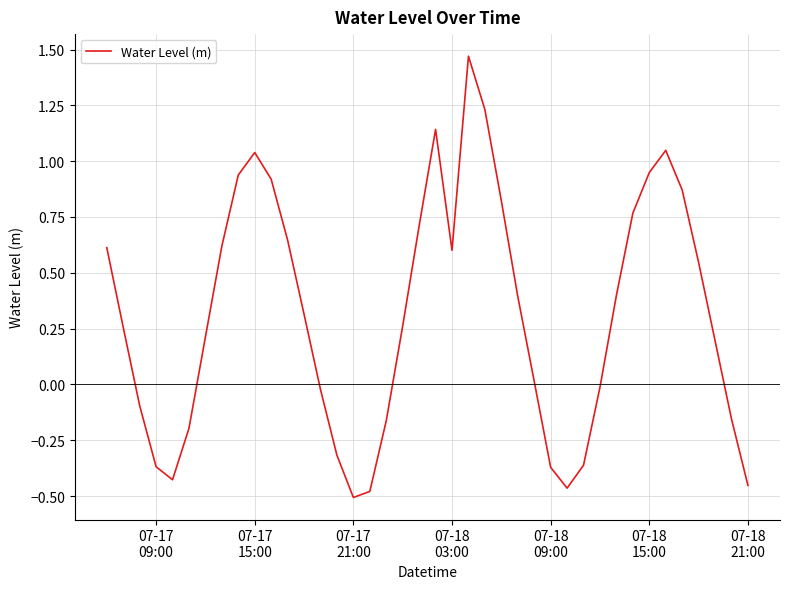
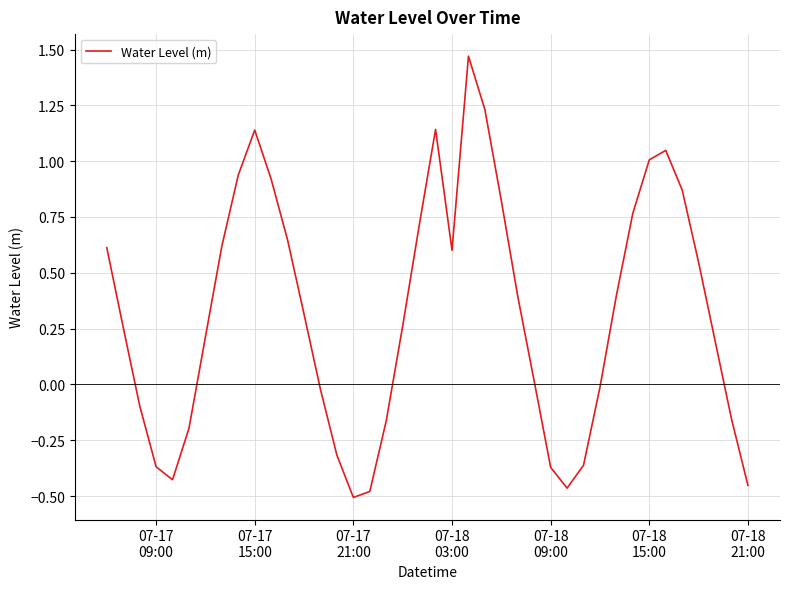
  {
    "07-17 09:00": -0.37,
-   "07-17 15:00": 1.04,
+   "07-17 15:00": 1.14,
    "07-17 21:00": -0.51,
    "07-18 03:00": 0.60,
    "07-18 09:00": -0.37,
-   "07-18 15:00": 0.95,
+   "07-18 15:00": 1.01,
    "07-18 21:00": -0.45
  }
